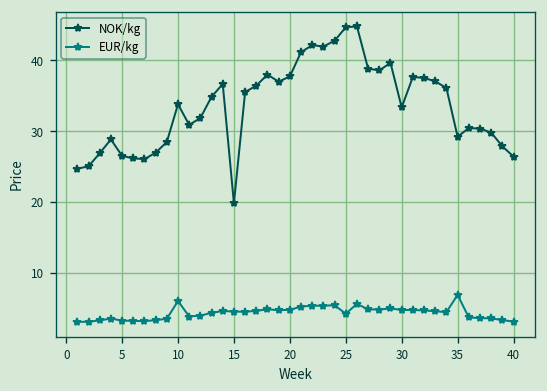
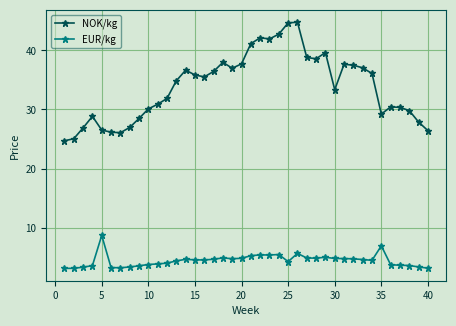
  {
    "NOK/kg": {
      "5": 27,
-     "10": 34,
-     "15": 20,
+     "10": 30,
+     "15": 36,
      "20": 38,
      "25": 45,
      "30": 33,
      "35": 29,
      "40": 26
    },
    "EUR/kg": {
-     "5": 3,
-     "10": 6,
+     "5": 9,
+     "10": 4,
      "15": 5,
      "20": 5,
      "25": 4,
      "30": 5,
      "35": 7,
      "40": 3
    }
  }
